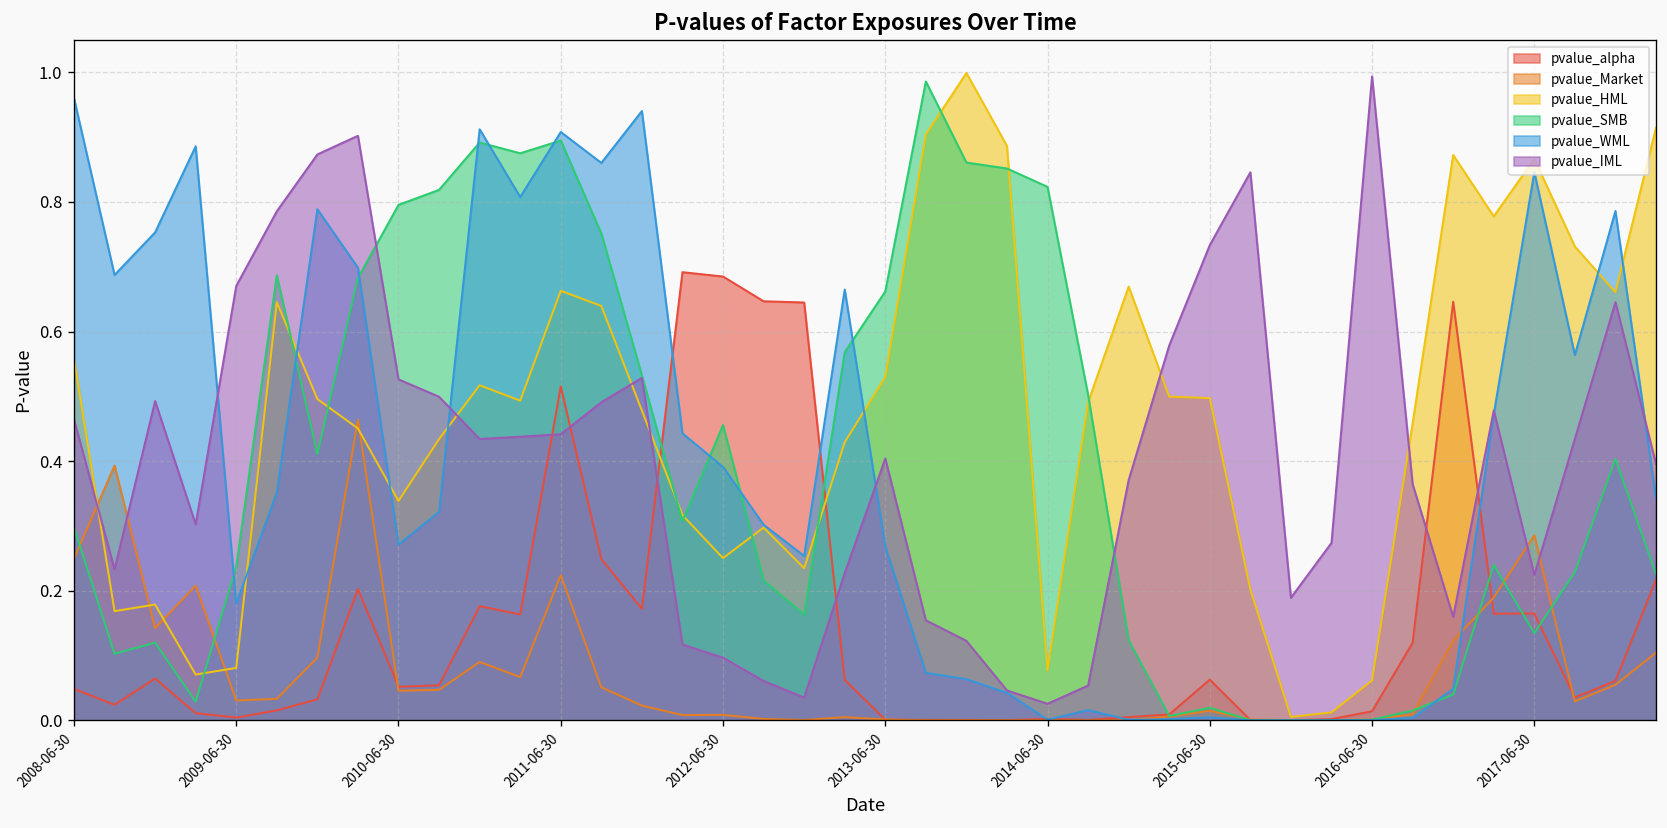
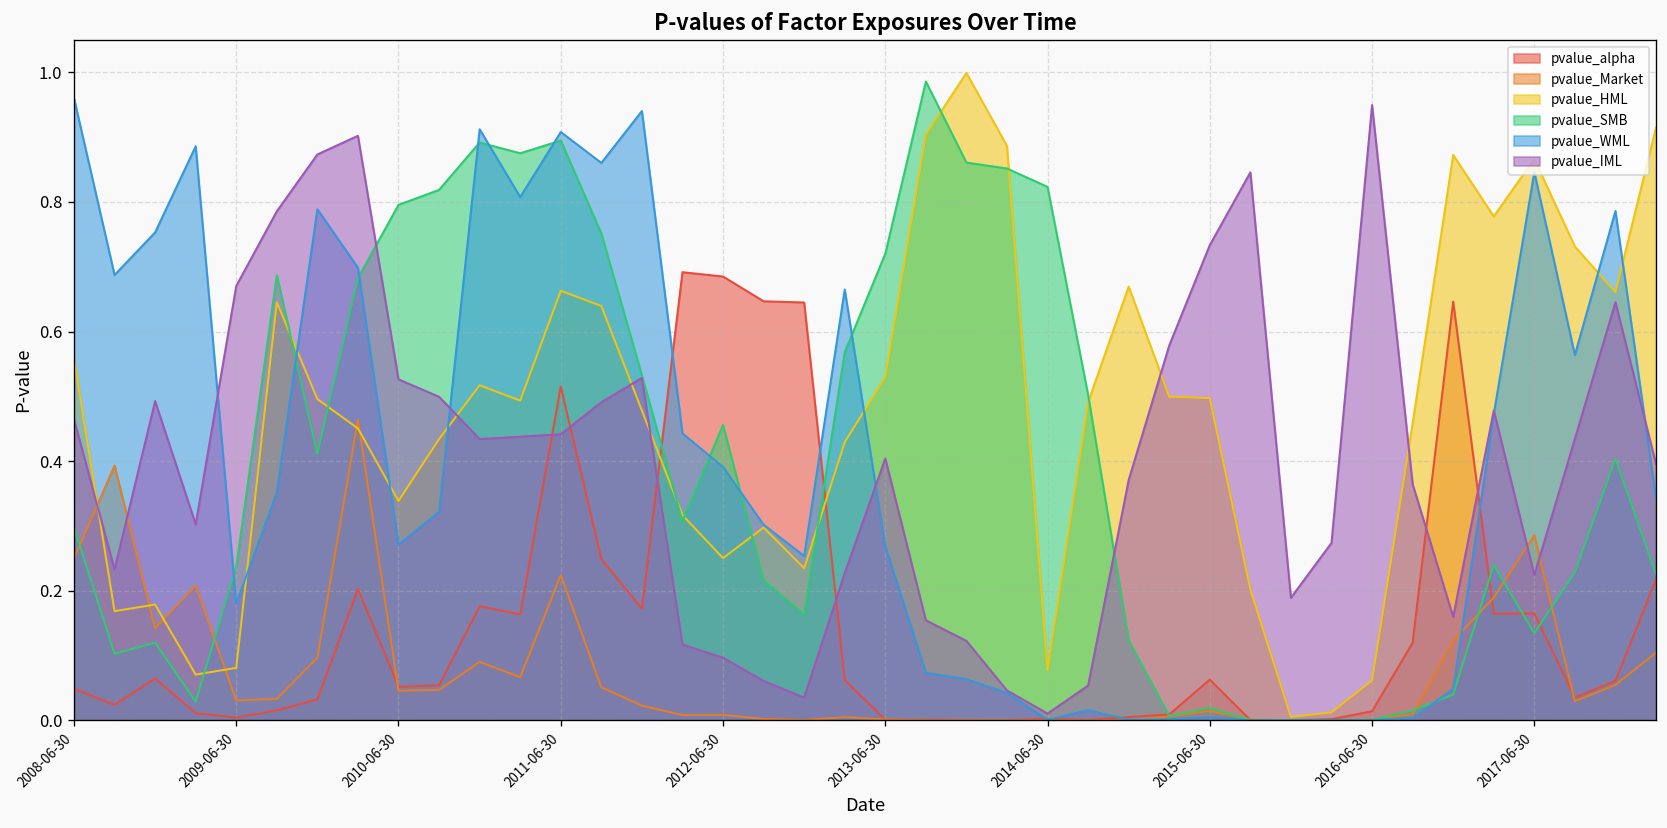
  {
    "pvalue_HML": {
      "2008-06-30": 0.56,
      "2009-06-30": 0.08,
      "2010-06-30": 0.34,
      "2011-06-30": 0.66,
      "2012-06-30": 0.25,
      "2013-06-30": 0.53,
      "2014-06-30": 0.08,
      "2015-06-30": 0.50,
      "2016-06-30": 0.06
    },
    "pvalue_SMB": {
      "2008-06-30": 0.30,
      "2009-06-30": 0.24,
      "2010-06-30": 0.80,
      "2011-06-30": 0.89,
      "2012-06-30": 0.46,
-     "2013-06-30": 0.66,
+     "2013-06-30": 0.72,
      "2014-06-30": 0.82,
      "2017-06-30": 0.13
    },
    "pvalue_WML": {
      "2008-06-30": 0.96,
      "2009-06-30": 0.18,
      "2010-06-30": 0.27,
      "2011-06-30": 0.91,
      "2012-06-30": 0.39,
      "2013-06-30": 0.27,
      "2015-06-30": 0.00,
      "2017-06-30": 0.85
    },
    "pvalue_IML": {
      "2008-06-30": 0.46,
      "2009-06-30": 0.67,
      "2010-06-30": 0.53,
      "2011-06-30": 0.44,
      "2012-06-30": 0.10,
      "2013-06-30": 0.40,
-     "2014-06-30": 0.03,
+     "2014-06-30": 0.01,
      "2015-06-30": 0.73,
-     "2016-06-30": 0.99,
+     "2016-06-30": 0.95,
      "2017-06-30": 0.22
    }
  }
